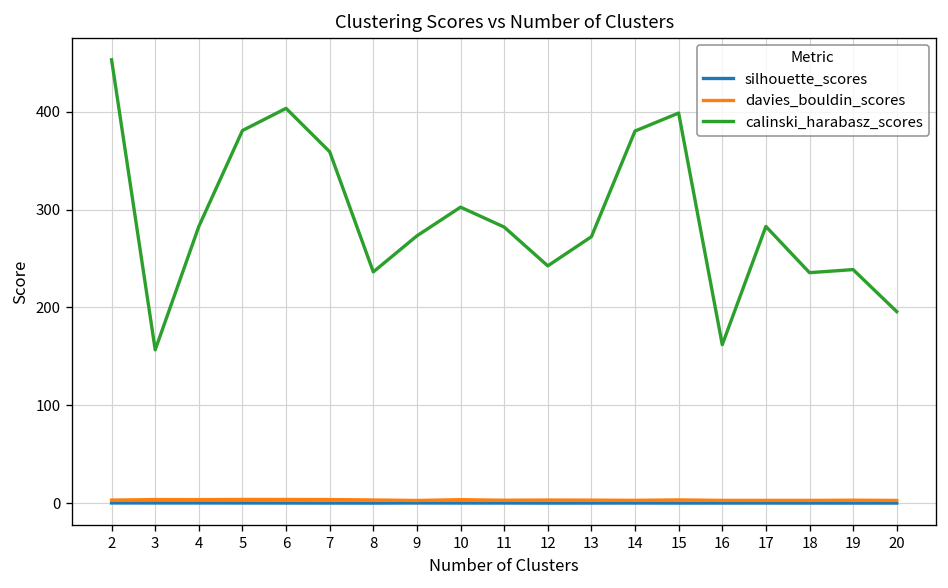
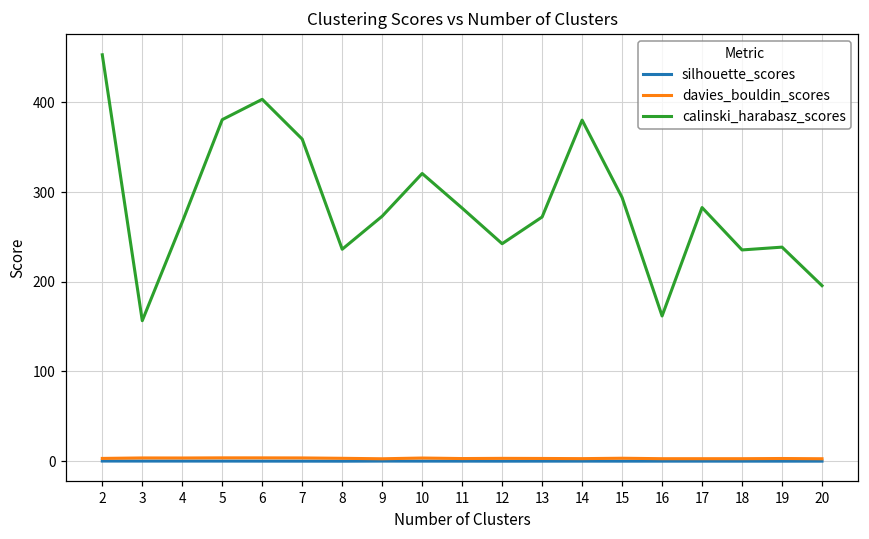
  {
    "silhouette_scores": {
      "3": 0,
      "4": 0,
      "5": 0,
      "6": 0,
      "7": 0,
      "8": 0,
      "10": 0,
      "15": 0
    },
    "davies_bouldin_scores": {
      "3": 0,
      "4": 0,
      "5": 0,
      "6": 0,
      "7": 0,
      "8": 0,
      "10": 0,
      "15": 0
    },
    "calinski_harabasz_scores": {
      "2": 450,
      "3": 160,
-     "4": 280,
+     "4": 270,
      "5": 380,
      "6": 400,
      "7": 360,
      "8": 240,
      "9": 270,
-     "10": 300,
+     "10": 320,
      "11": 280,
      "12": 240,
      "13": 270,
      "14": 380,
-     "15": 400,
+     "15": 290,
      "16": 160,
      "17": 280,
      "18": 240,
      "19": 240,
      "20": 200
    }
  }
